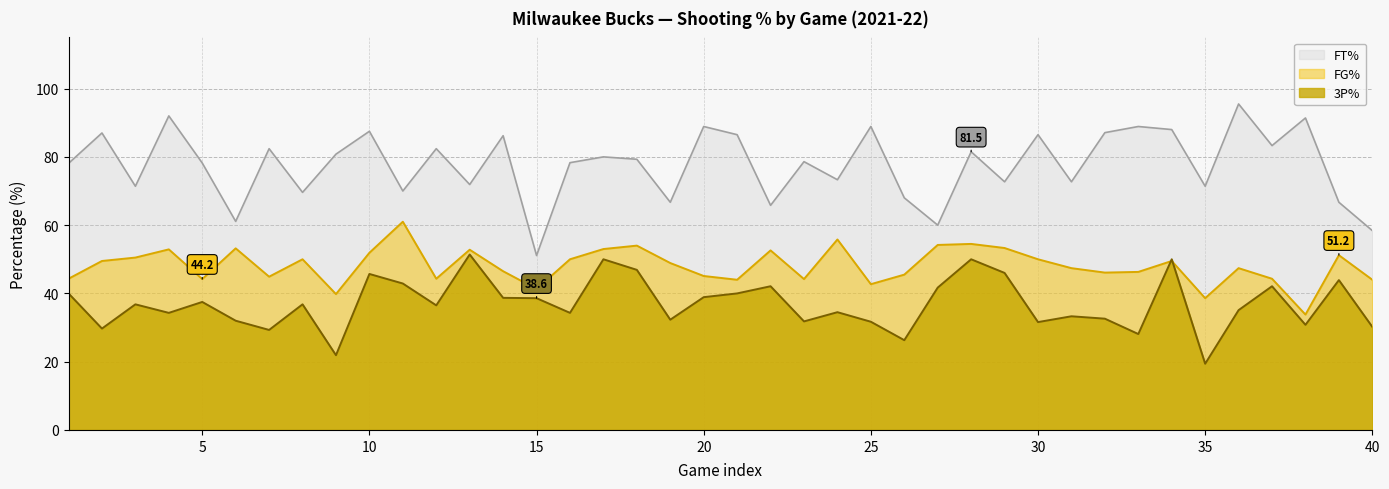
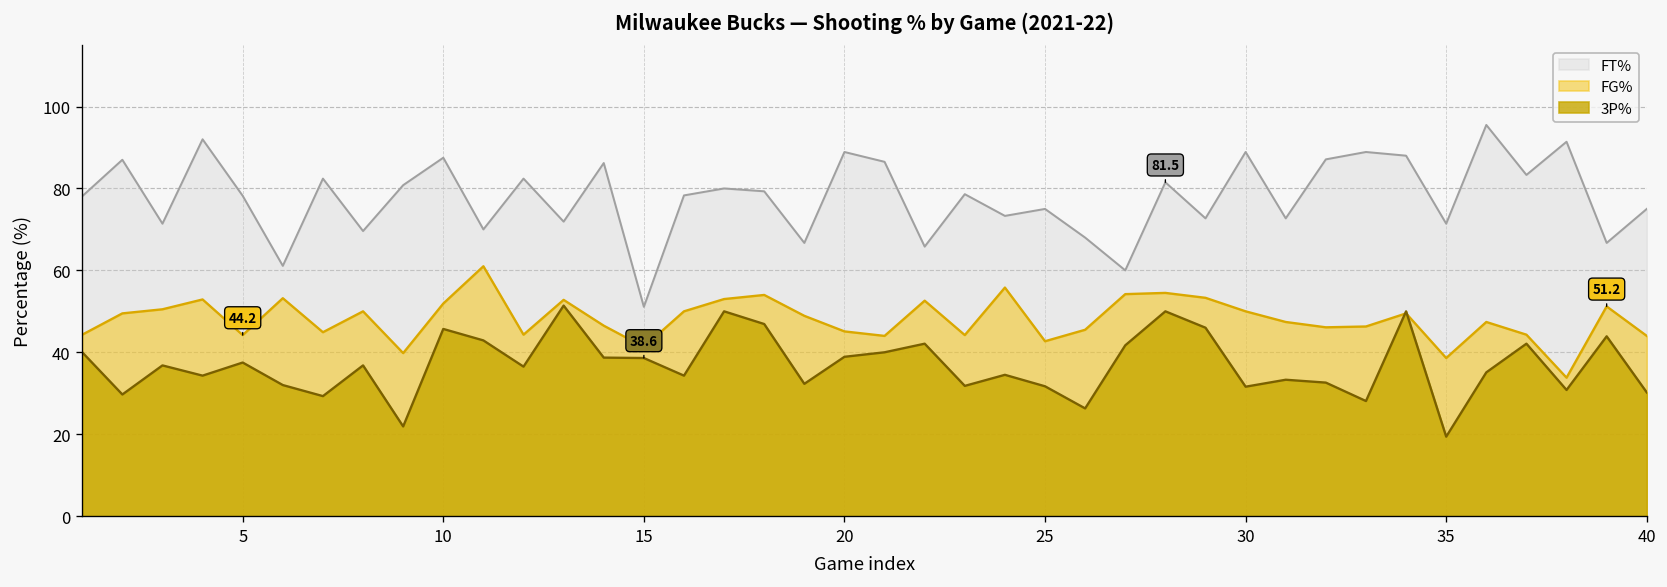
  {
    "FT%": {
      "5": 78,
      "10": 88,
      "15": 51,
      "20": 89,
-     "25": 89,
-     "30": 87,
+     "25": 75,
+     "30": 89,
      "35": 71,
-     "40": 58
+     "40": 75
    }
  }
